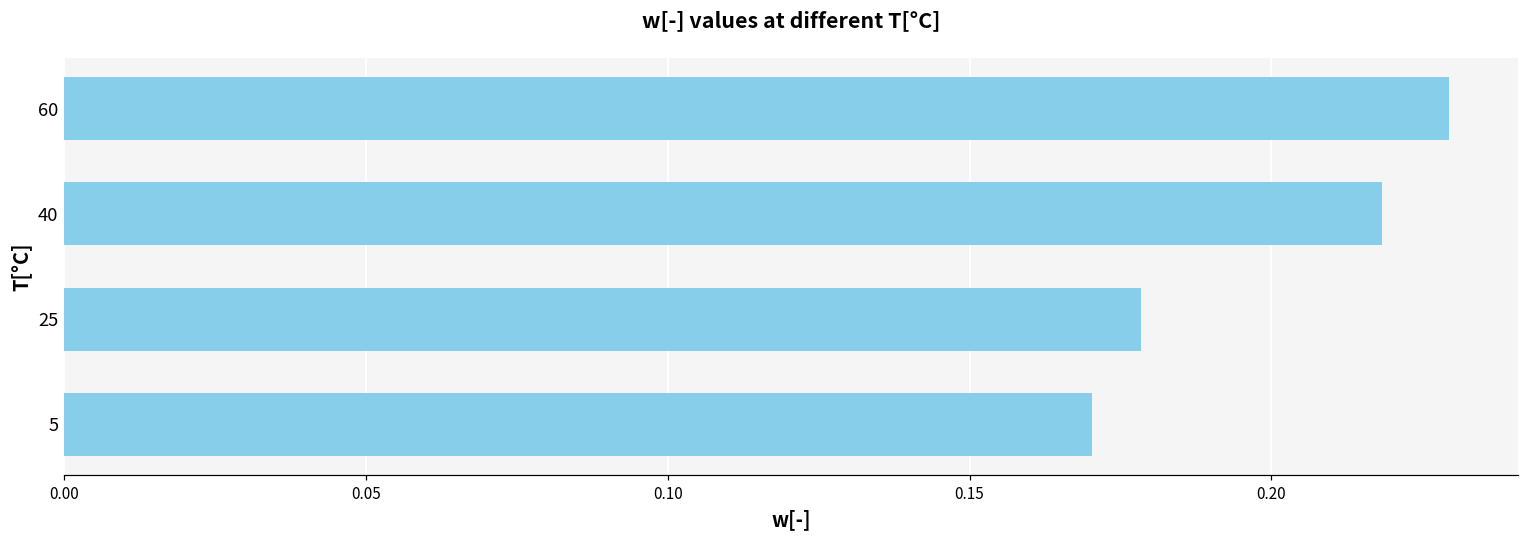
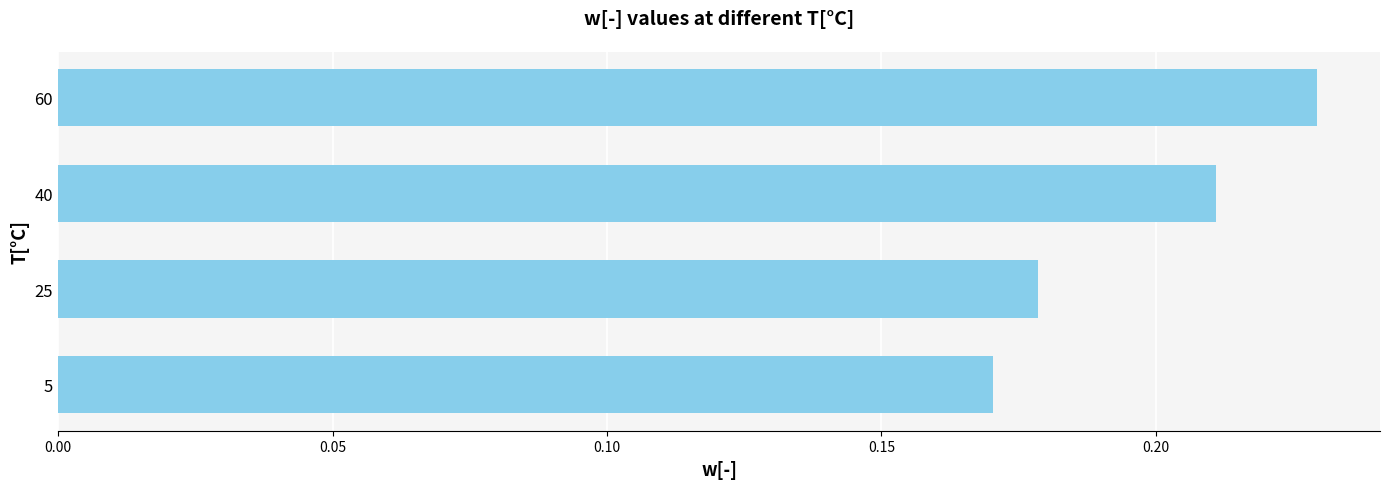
  {
    "60": 0.229,
-   "40": 0.218,
+   "40": 0.211,
    "25": 0.178,
    "5": 0.170
  }
